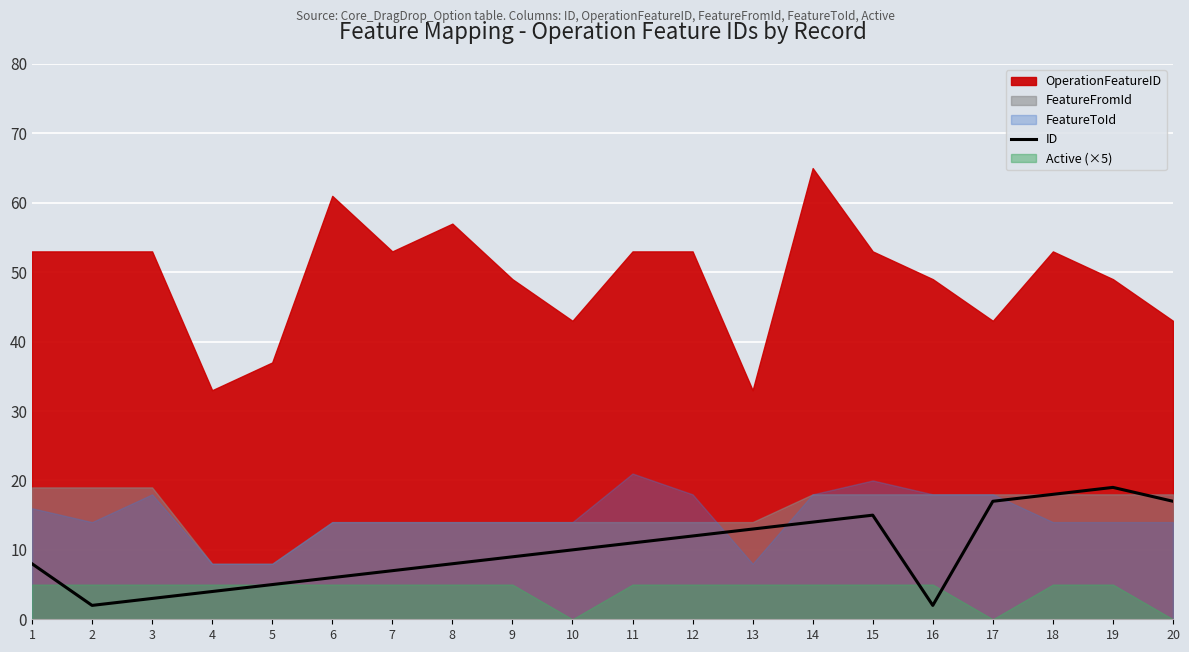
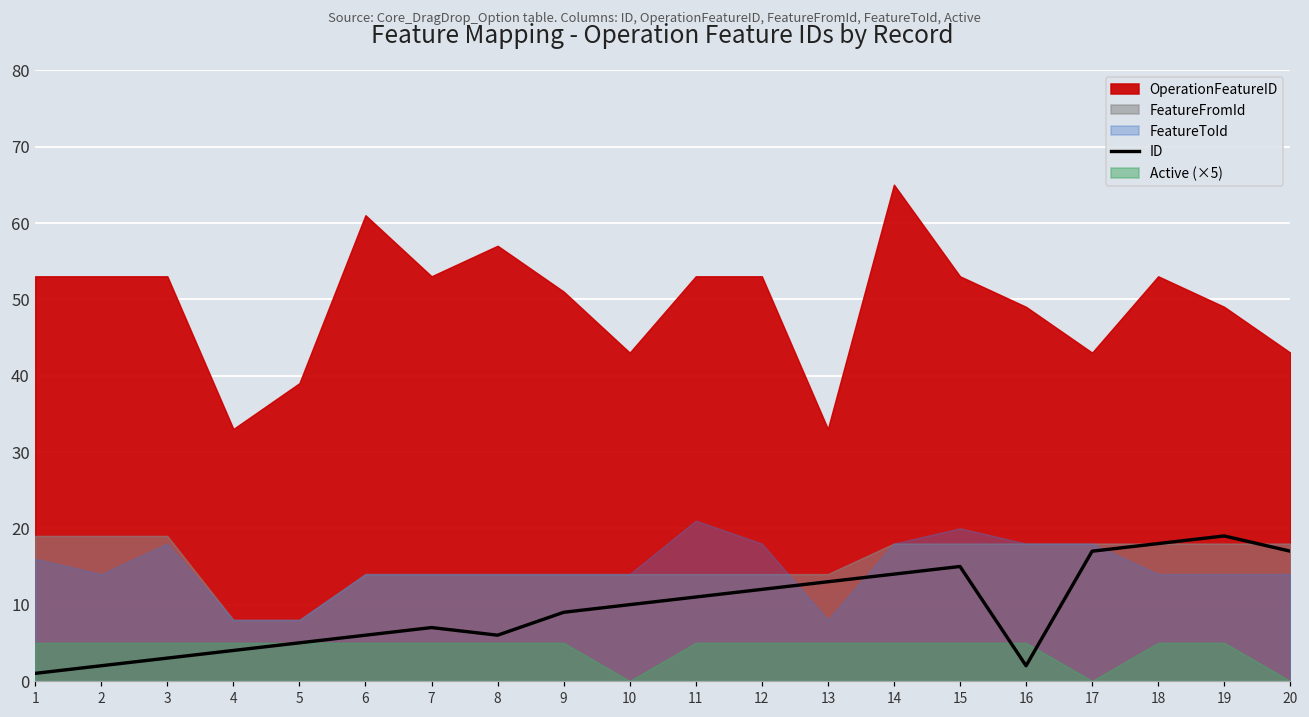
  {
    "ID": {
-     "1": 8,
+     "1": 1,
      "2": 2,
      "3": 3,
      "4": 4,
      "6": 6,
      "7": 7,
-     "8": 8,
+     "8": 6,
      "9": 9,
      "10": 10,
      "11": 11,
      "12": 12,
      "13": 13,
      "14": 14,
      "15": 15,
      "16": 2,
      "17": 17,
      "19": 19,
      "20": 17
    },
    "OperationFeatureID": {
      "1": 53,
      "2": 53,
      "3": 53,
      "4": 33,
-     "5": 37,
+     "5": 39,
      "6": 61,
      "7": 53,
      "8": 57,
-     "9": 49,
+     "9": 51,
      "10": 43,
      "11": 53,
      "12": 53,
      "13": 33,
      "14": 65,
      "15": 53,
      "16": 49,
      "17": 43,
      "18": 53,
      "19": 49,
      "20": 43
    },
    "FeatureToId": {
      "1": 16,
      "2": 14,
      "3": 18,
      "11": 21,
      "12": 18,
      "13": 8,
      "15": 20,
      "18": 14,
      "19": 14,
      "20": 14
    }
  }
